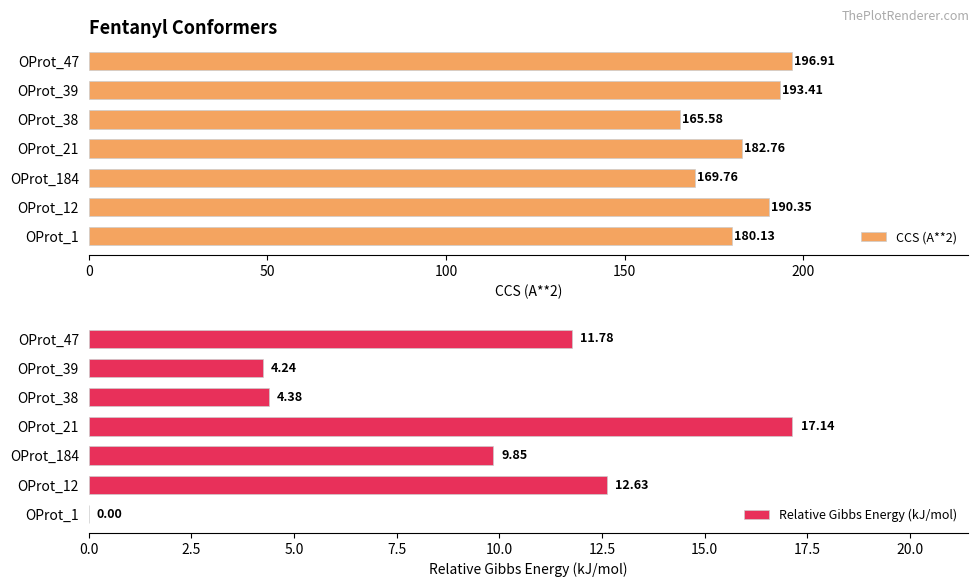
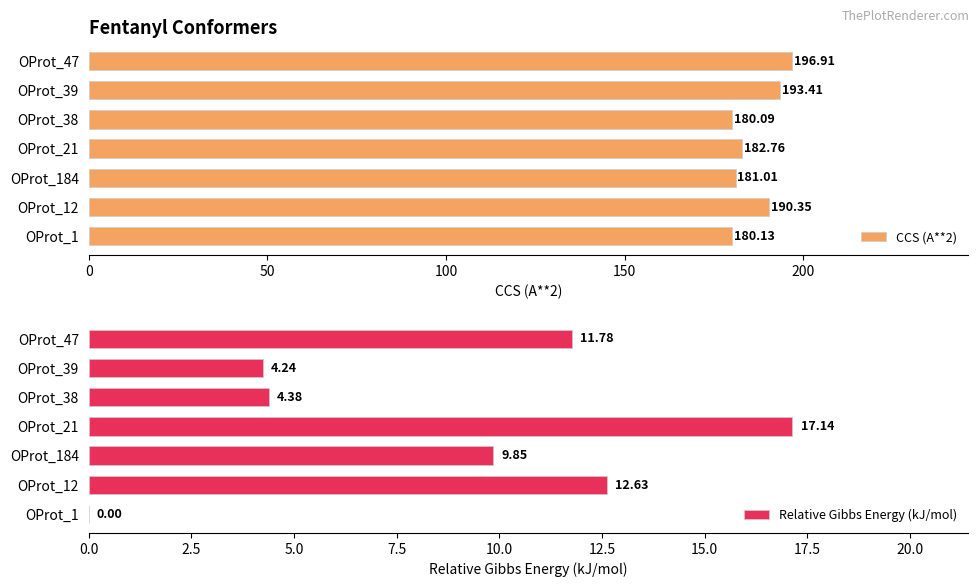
  {
    "Fentanyl Conformers": {
      "OProt_47": 196.91,
      "OProt_39": 193.41,
-     "OProt_38": 165.58,
+     "OProt_38": 180.09,
      "OProt_21": 182.76,
-     "OProt_184": 169.76,
+     "OProt_184": 181.01,
      "OProt_12": 190.35,
      "OProt_1": 180.13
    }
  }
